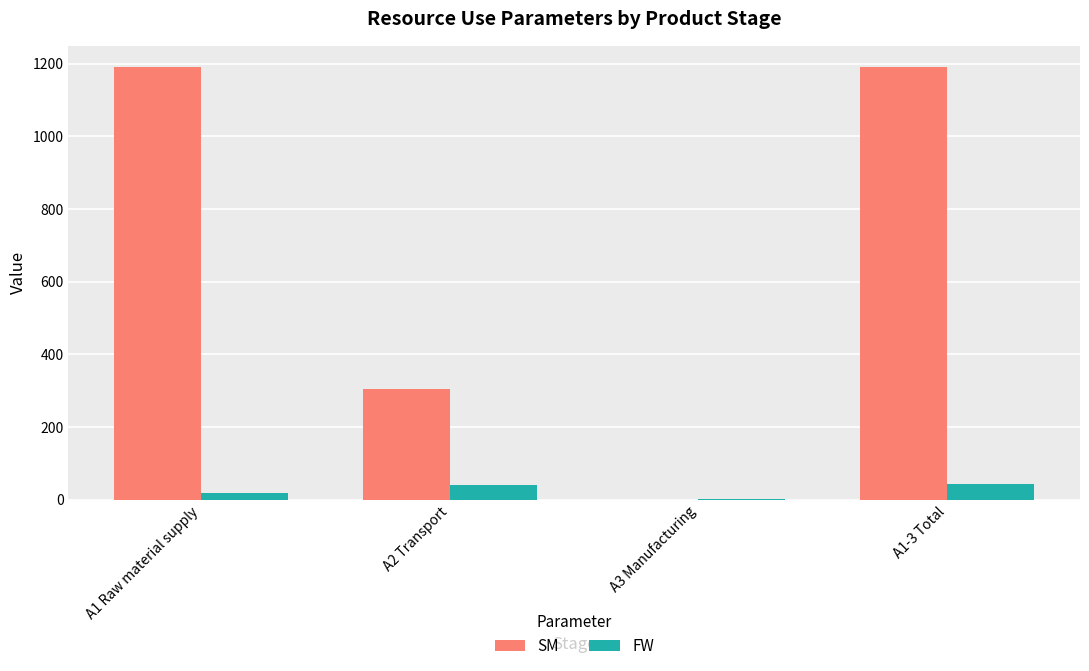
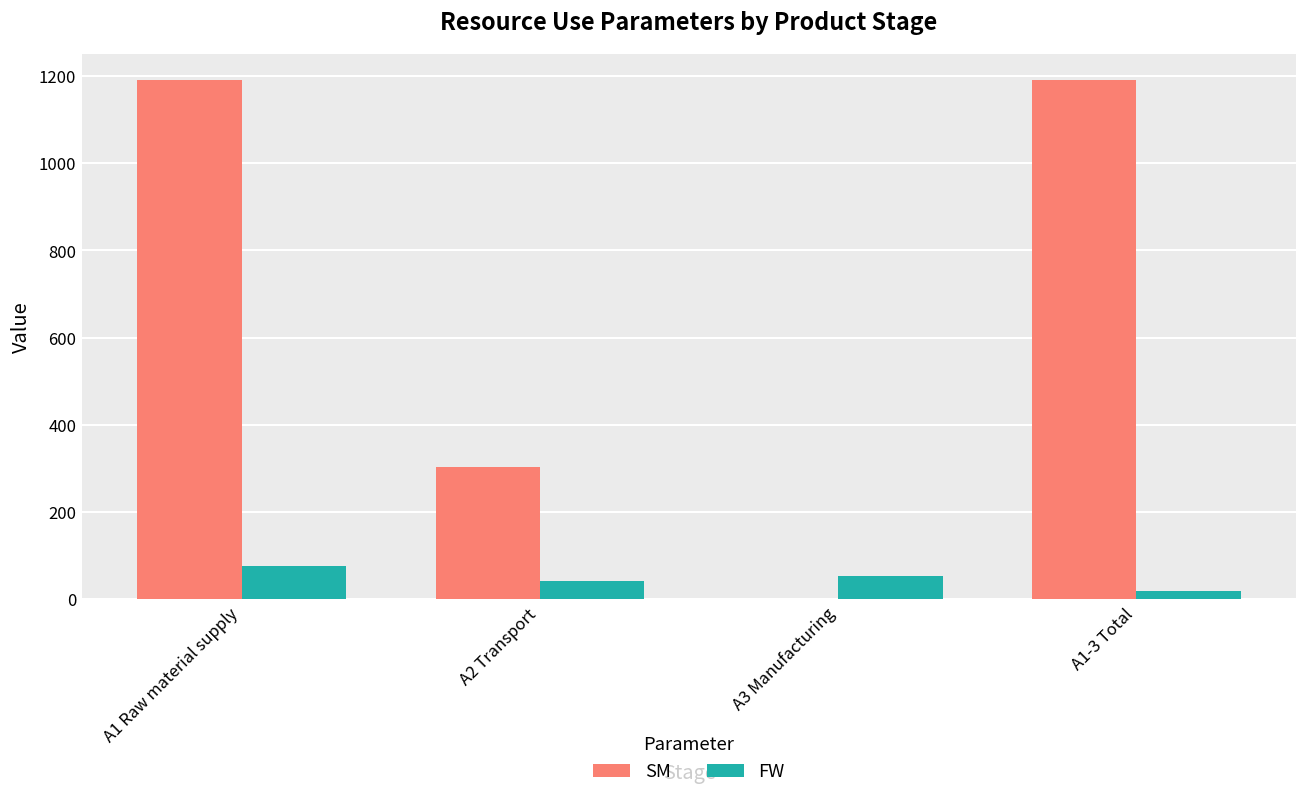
  {
    "SM": {
      "A1 Raw material supply": 1190,
      "A2 Transport": 300,
      "A3 Manufacturing": 0,
      "A1-3 Total": 1190
    },
    "FW": {
-     "A1 Raw material supply": 20,
+     "A1 Raw material supply": 80,
      "A2 Transport": 40,
-     "A3 Manufacturing": 0,
-     "A1-3 Total": 40
+     "A3 Manufacturing": 50,
+     "A1-3 Total": 20
    }
  }
